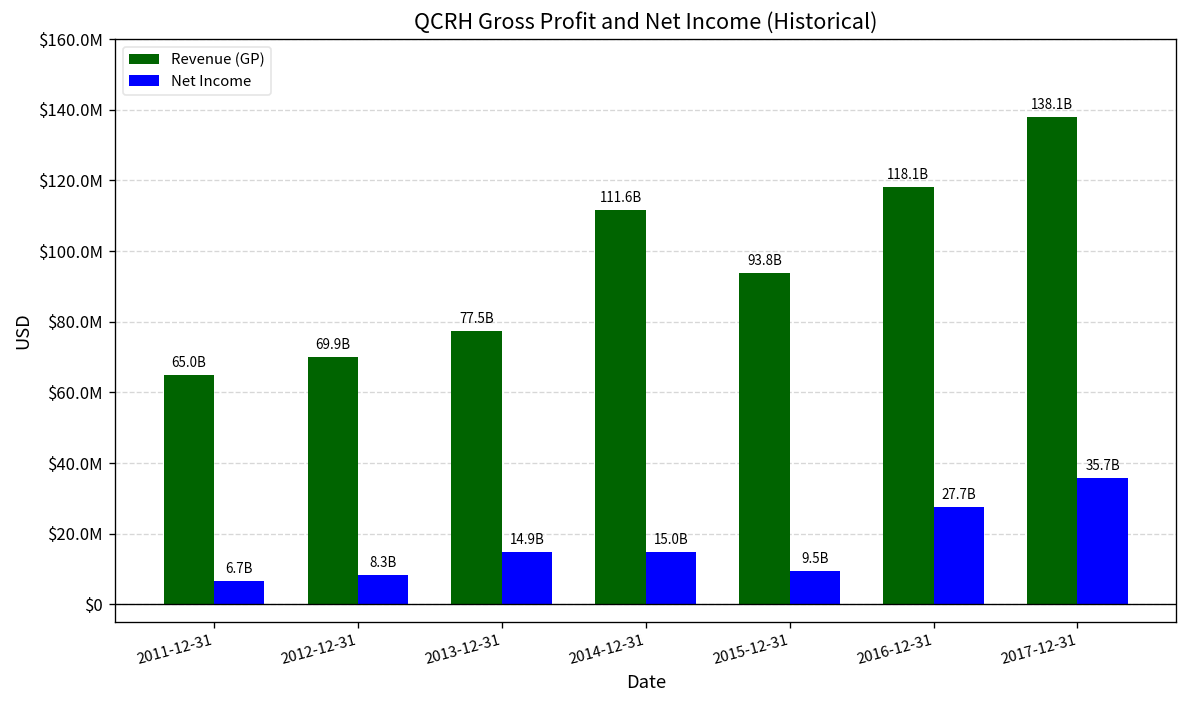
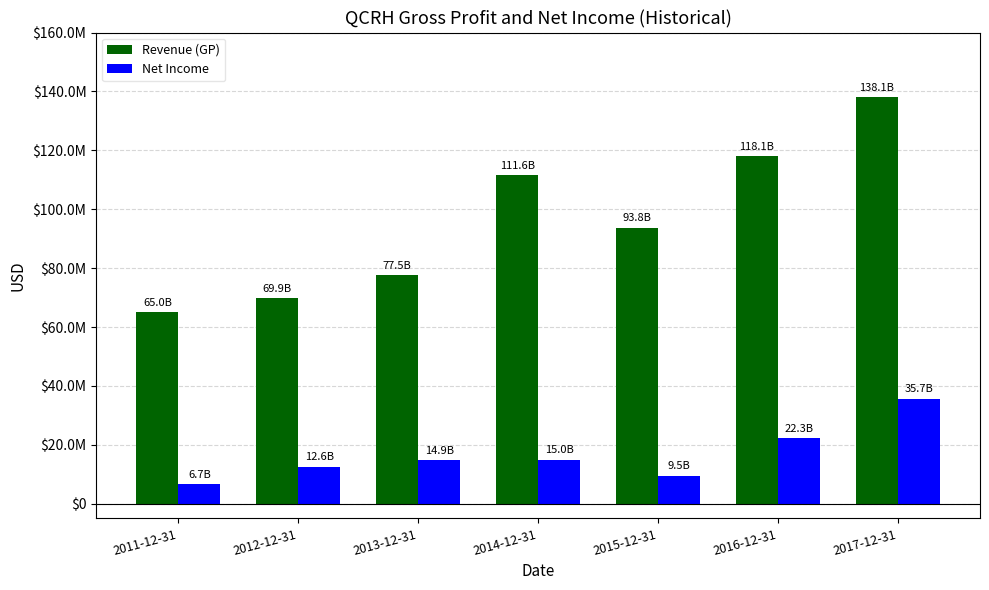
  {
    "Revenue (GP)": {
      "2011-12-31": "65.0B",
      "2012-12-31": "69.9B",
      "2013-12-31": "77.5B",
      "2014-12-31": "111.6B",
      "2015-12-31": "93.8B",
      "2016-12-31": "118.1B",
      "2017-12-31": "138.1B"
    },
    "Net Income": {
      "2011-12-31": "6.7B",
-     "2012-12-31": "8.3B",
+     "2012-12-31": "12.6B",
      "2013-12-31": "14.9B",
      "2014-12-31": "15.0B",
      "2015-12-31": "9.5B",
-     "2016-12-31": "27.7B",
+     "2016-12-31": "22.3B",
      "2017-12-31": "35.7B"
    }
  }
